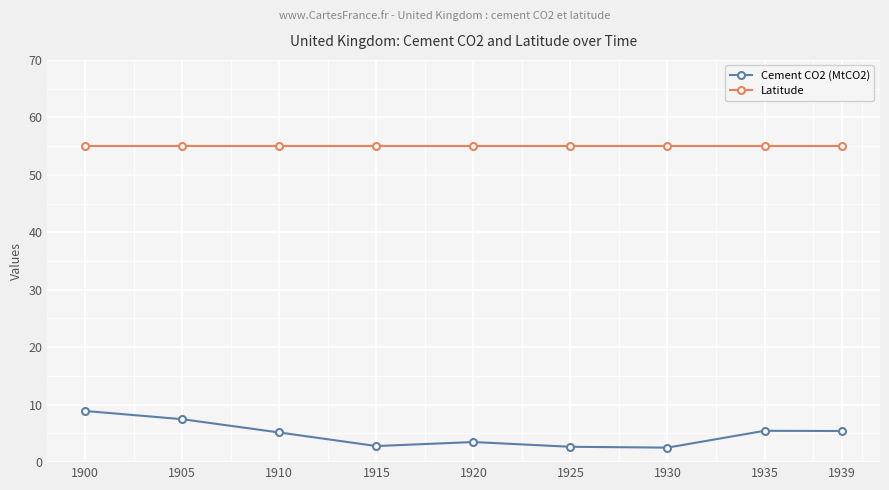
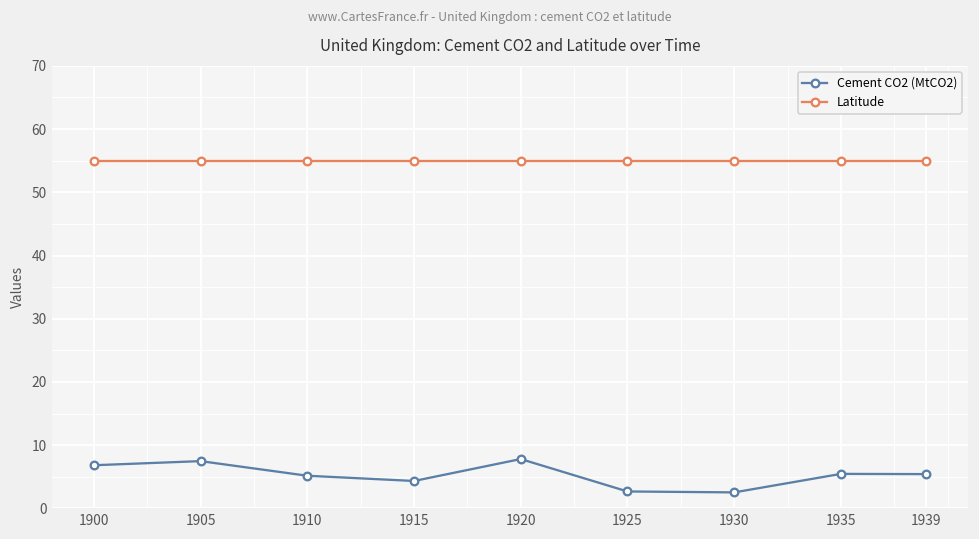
  {
    "Cement CO2 (MtCO2)": {
-     "1900": 9,
+     "1900": 7,
      "1905": 7,
      "1910": 5,
-     "1915": 3,
-     "1920": 4,
+     "1915": 4,
+     "1920": 8,
      "1925": 3,
      "1930": 3,
      "1935": 5,
      "1939": 5
    },
    "Latitude": {
      "1900": 55,
      "1905": 55,
      "1910": 55,
      "1915": 55,
      "1920": 55,
      "1925": 55,
      "1930": 55,
      "1935": 55,
      "1939": 55
    }
  }
